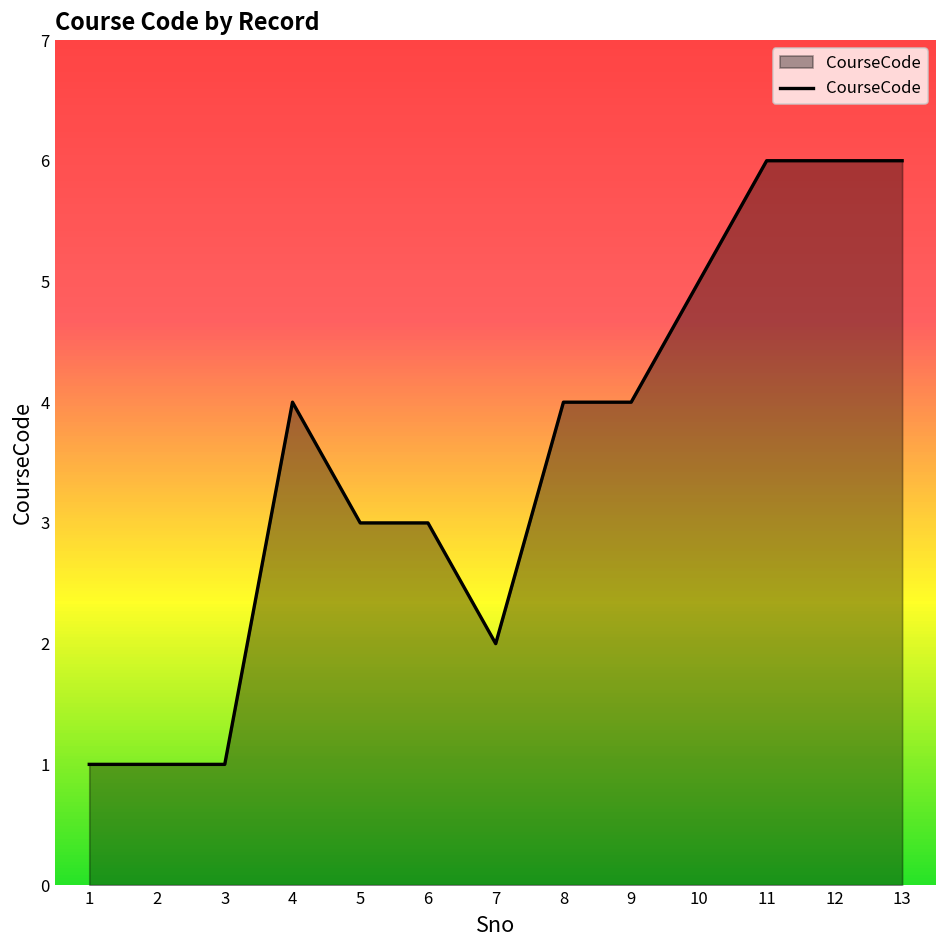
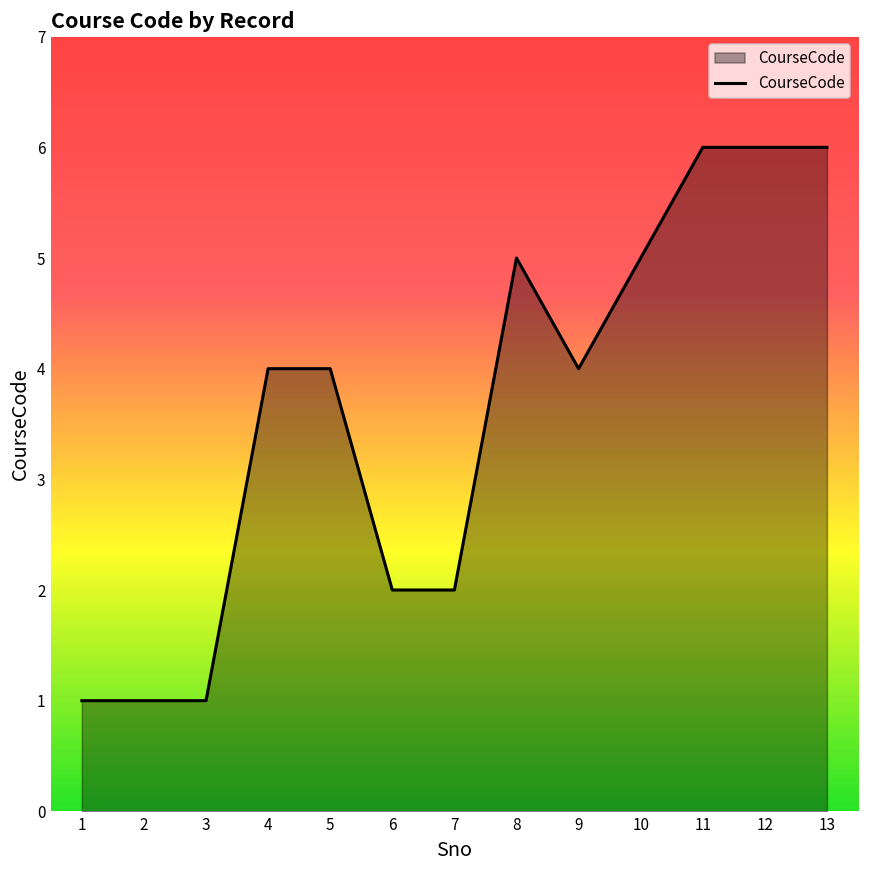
  {
    "1": 1,
    "2": 1,
    "3": 1,
    "4": 4,
-   "5": 3,
-   "6": 3,
+   "5": 4,
+   "6": 2,
    "7": 2,
-   "8": 4,
+   "8": 5,
    "9": 4,
    "10": 5,
    "11": 6,
    "12": 6,
    "13": 6
  }
